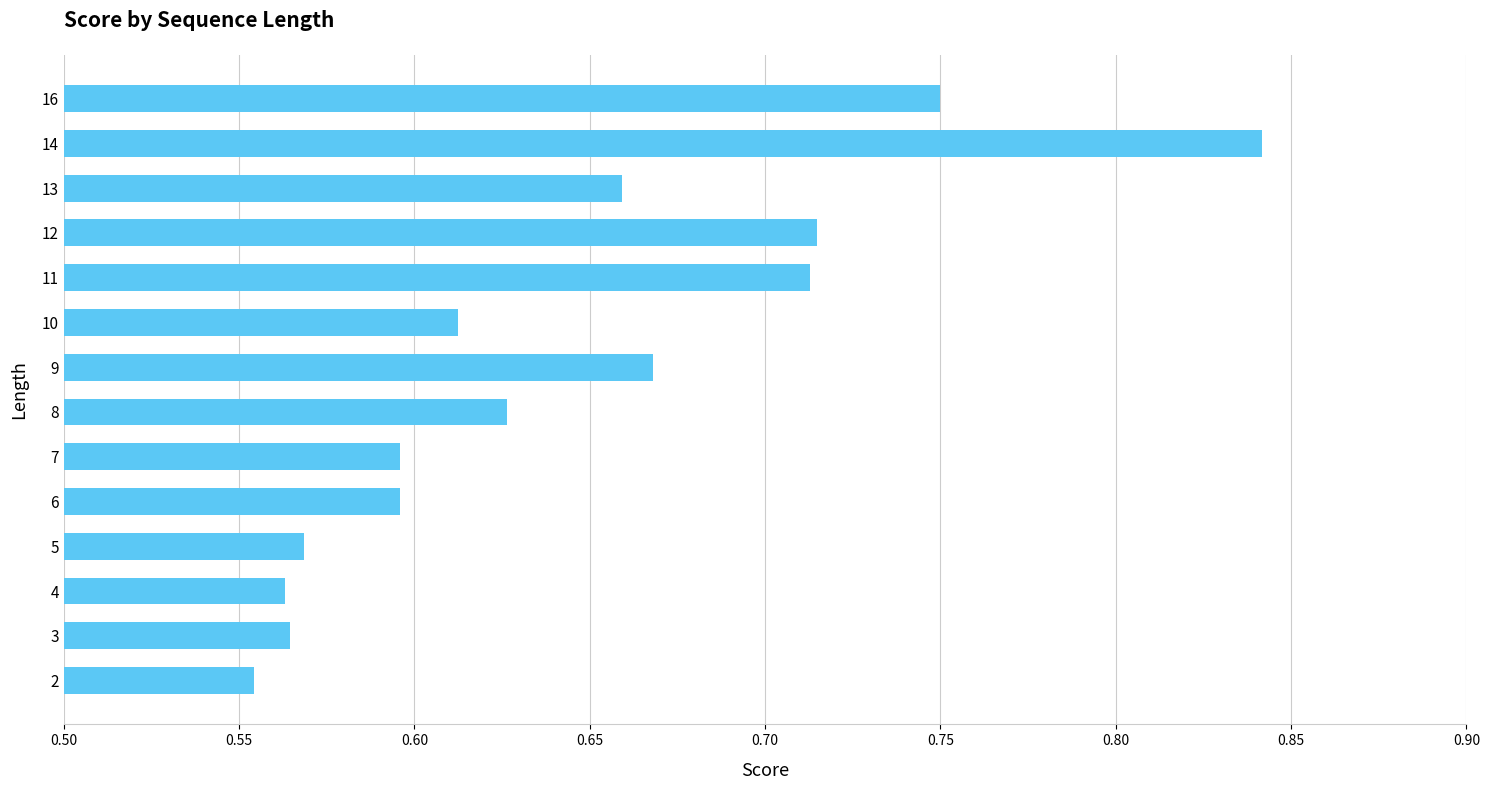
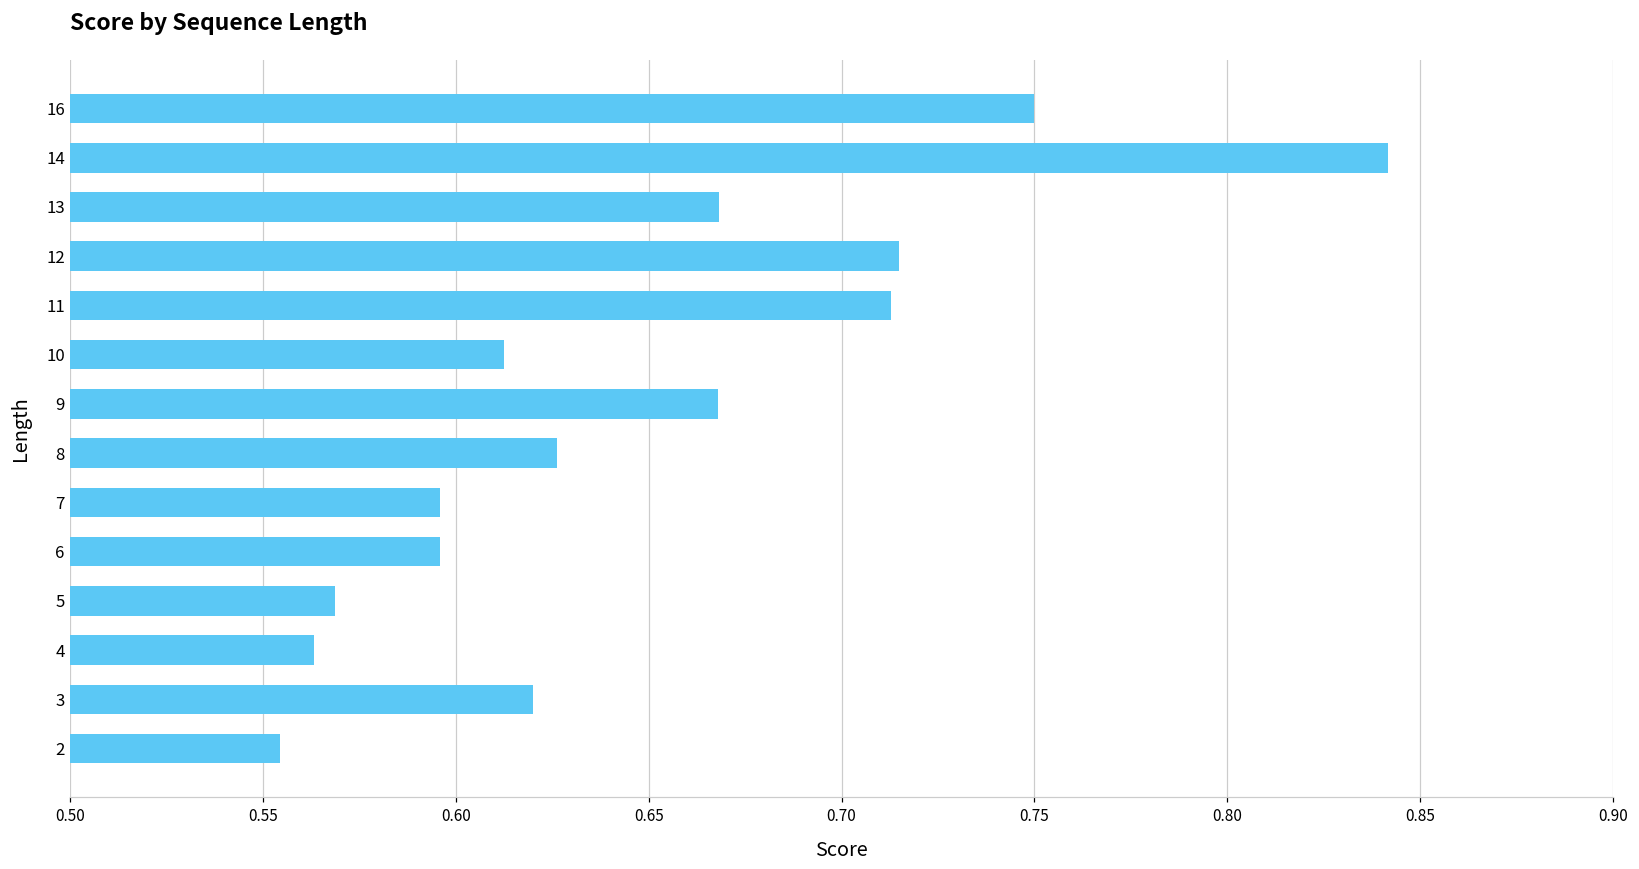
  {
    "16": 0.750,
    "14": 0.842,
-   "13": 0.659,
+   "13": 0.668,
    "12": 0.715,
    "11": 0.713,
    "10": 0.613,
    "9": 0.668,
    "8": 0.626,
    "7": 0.596,
    "6": 0.596,
    "5": 0.569,
    "4": 0.563,
-   "3": 0.564,
+   "3": 0.620,
    "2": 0.554
  }
